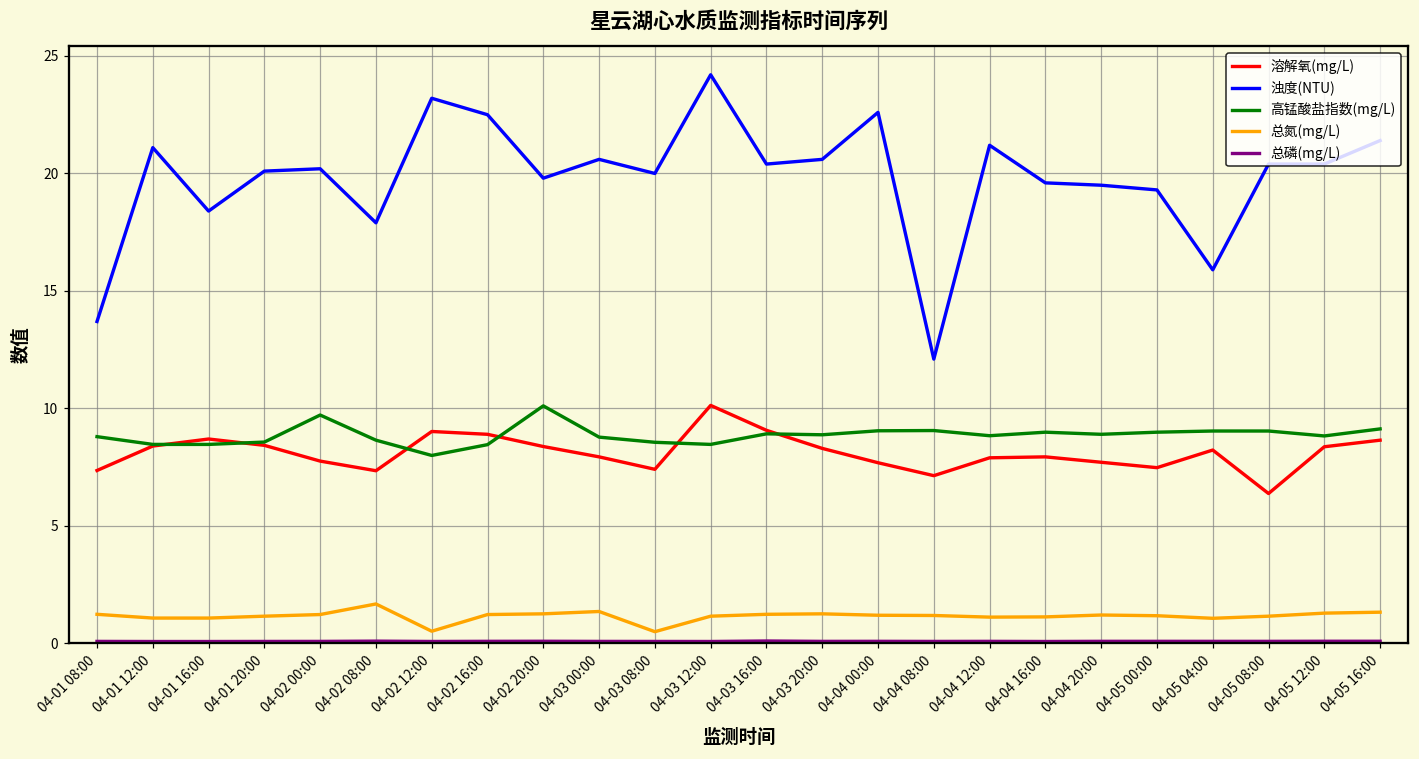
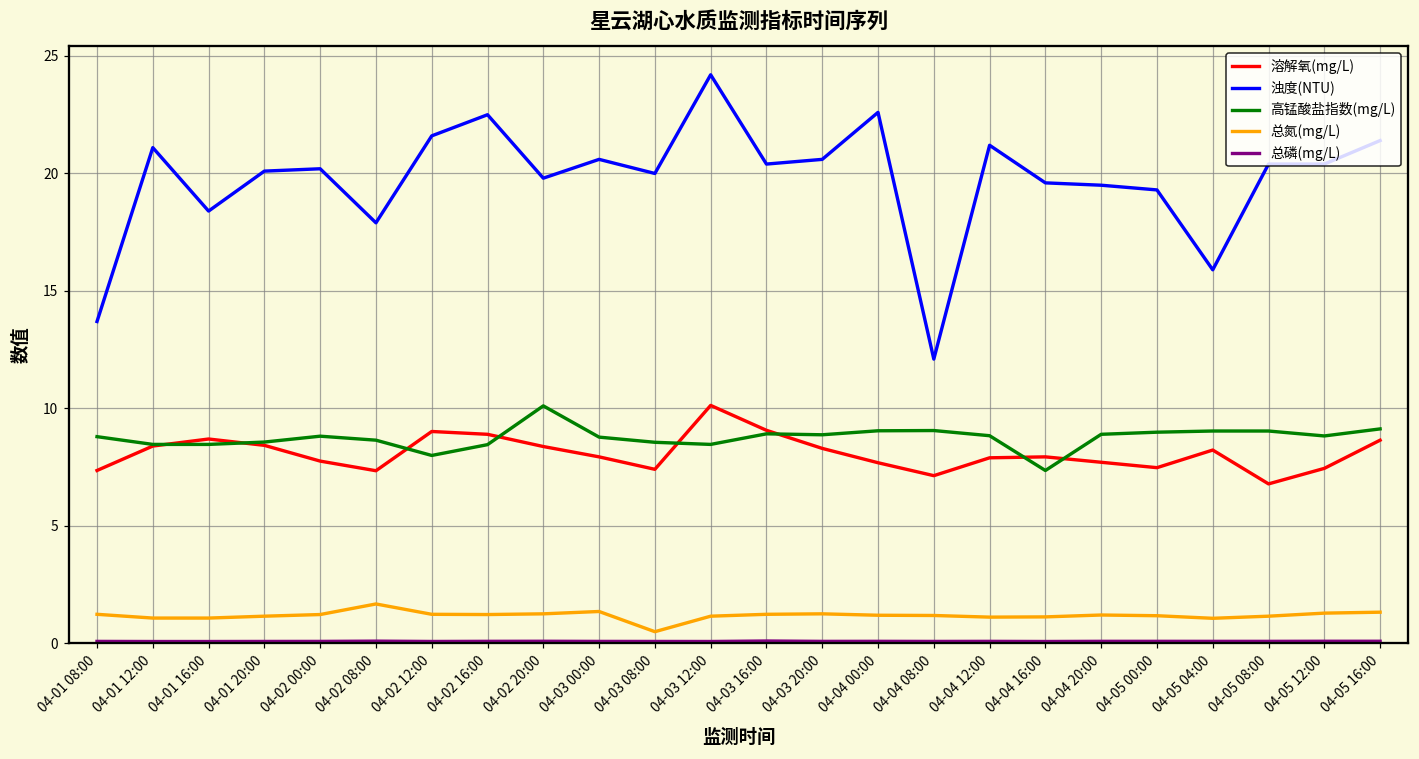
  {
    "溶解氧(mg/L)": {
      "04-01 08:00": 7.4,
      "04-01 16:00": 8.7,
      "04-01 20:00": 8.4,
      "04-02 00:00": 7.8,
      "04-02 08:00": 7.4,
      "04-02 12:00": 9.0,
      "04-02 16:00": 8.9,
      "04-02 20:00": 8.4,
      "04-03 00:00": 7.9,
      "04-03 08:00": 7.4,
      "04-03 12:00": 10.1,
      "04-03 16:00": 9.1,
      "04-03 20:00": 8.3,
      "04-04 00:00": 7.7,
      "04-04 08:00": 7.1,
      "04-04 12:00": 7.9,
      "04-04 16:00": 7.9,
      "04-04 20:00": 7.7,
      "04-05 00:00": 7.5,
      "04-05 04:00": 8.2,
-     "04-05 08:00": 6.4,
-     "04-05 12:00": 8.4,
+     "04-05 08:00": 6.8,
+     "04-05 12:00": 7.5,
      "04-05 16:00": 8.7
    },
    "浊度(NTU)": {
      "04-01 08:00": 13.7,
      "04-01 12:00": 21.1,
      "04-01 16:00": 18.4,
      "04-01 20:00": 20.1,
      "04-02 00:00": 20.2,
      "04-02 08:00": 17.9,
-     "04-02 12:00": 23.2,
+     "04-02 12:00": 21.6,
      "04-02 16:00": 22.5,
      "04-02 20:00": 19.8,
      "04-03 00:00": 20.6,
      "04-03 08:00": 20.0,
      "04-03 12:00": 24.2,
      "04-03 16:00": 20.4,
      "04-03 20:00": 20.6,
      "04-04 00:00": 22.6,
      "04-04 08:00": 12.1,
      "04-04 12:00": 21.2,
      "04-04 16:00": 19.6,
      "04-04 20:00": 19.5,
      "04-05 00:00": 19.3,
      "04-05 04:00": 15.9
    },
    "高锰酸盐指数(mg/L)": {
      "04-01 08:00": 8.8,
      "04-01 16:00": 8.5,
      "04-01 20:00": 8.6,
-     "04-02 00:00": 9.7,
+     "04-02 00:00": 8.8,
      "04-02 08:00": 8.7,
      "04-02 12:00": 8.0,
      "04-02 16:00": 8.5,
      "04-02 20:00": 10.1,
      "04-03 00:00": 8.8,
      "04-03 08:00": 8.6,
      "04-03 12:00": 8.5,
      "04-03 16:00": 8.9,
      "04-03 20:00": 8.9,
      "04-04 00:00": 9.1,
      "04-04 08:00": 9.1,
      "04-04 12:00": 8.8,
-     "04-04 16:00": 9.0,
+     "04-04 16:00": 7.4,
      "04-04 20:00": 8.9,
      "04-05 00:00": 9.0,
      "04-05 04:00": 9.0,
      "04-05 08:00": 9.0,
      "04-05 12:00": 8.8,
      "04-05 16:00": 9.1
    },
    "总氮(mg/L)": {
      "04-01 08:00": 1.2,
      "04-01 12:00": 1.1,
      "04-01 16:00": 1.1,
      "04-01 20:00": 1.2,
      "04-02 00:00": 1.2,
      "04-02 08:00": 1.7,
-     "04-02 12:00": 0.5,
+     "04-02 12:00": 1.2,
      "04-02 16:00": 1.2,
      "04-02 20:00": 1.3,
      "04-03 00:00": 1.4,
      "04-03 08:00": 0.5,
      "04-03 12:00": 1.2,
      "04-03 16:00": 1.2,
      "04-03 20:00": 1.3,
      "04-04 00:00": 1.2,
      "04-04 08:00": 1.2,
      "04-04 12:00": 1.1,
      "04-04 16:00": 1.1,
      "04-04 20:00": 1.2,
      "04-05 00:00": 1.2,
      "04-05 04:00": 1.1,
      "04-05 08:00": 1.2,
      "04-05 12:00": 1.3,
      "04-05 16:00": 1.3
    },
    "总磷(mg/L)": {
      "04-01 08:00": 0.1,
      "04-01 12:00": 0.1,
      "04-01 16:00": 0.1,
      "04-01 20:00": 0.1,
      "04-02 00:00": 0.1,
      "04-02 08:00": 0.1,
      "04-02 12:00": 0.1,
      "04-02 16:00": 0.1,
      "04-02 20:00": 0.1,
      "04-03 00:00": 0.1,
      "04-03 08:00": 0.1,
      "04-03 12:00": 0.1,
      "04-03 16:00": 0.1,
      "04-03 20:00": 0.1,
      "04-04 00:00": 0.1,
      "04-04 08:00": 0.1,
      "04-04 12:00": 0.1,
      "04-04 16:00": 0.1,
      "04-04 20:00": 0.1,
      "04-05 00:00": 0.1,
      "04-05 04:00": 0.1,
      "04-05 08:00": 0.1,
      "04-05 12:00": 0.1,
      "04-05 16:00": 0.1
    }
  }
